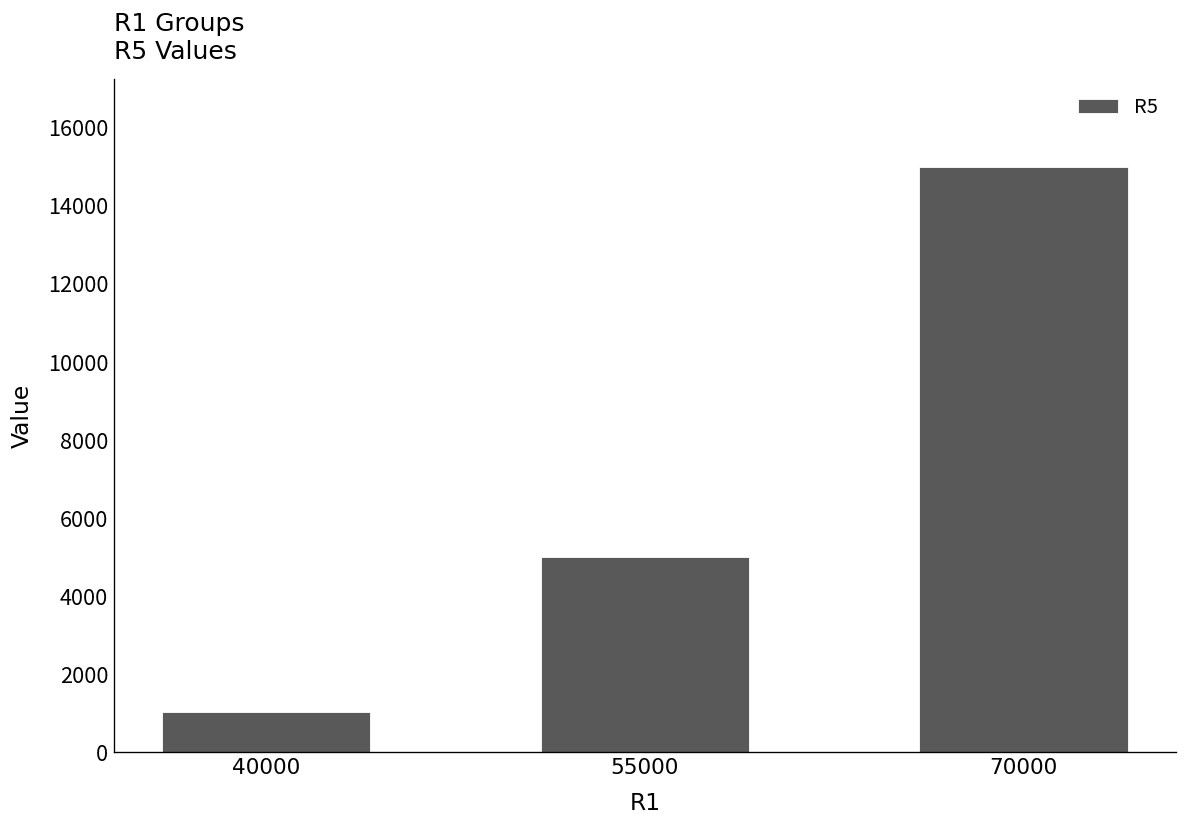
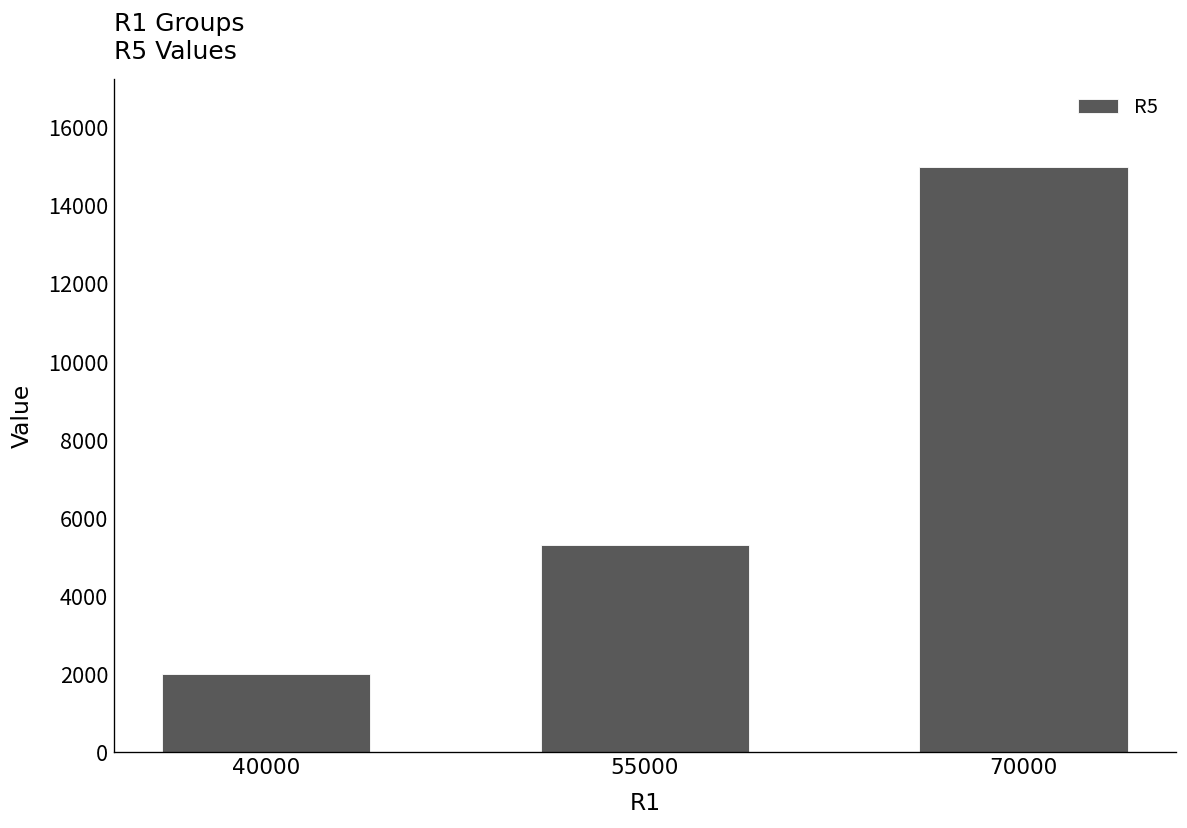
  {
-   "40000": 1000,
-   "55000": 5000,
+   "40000": 2000,
+   "55000": 5300,
    "70000": 15000
  }
